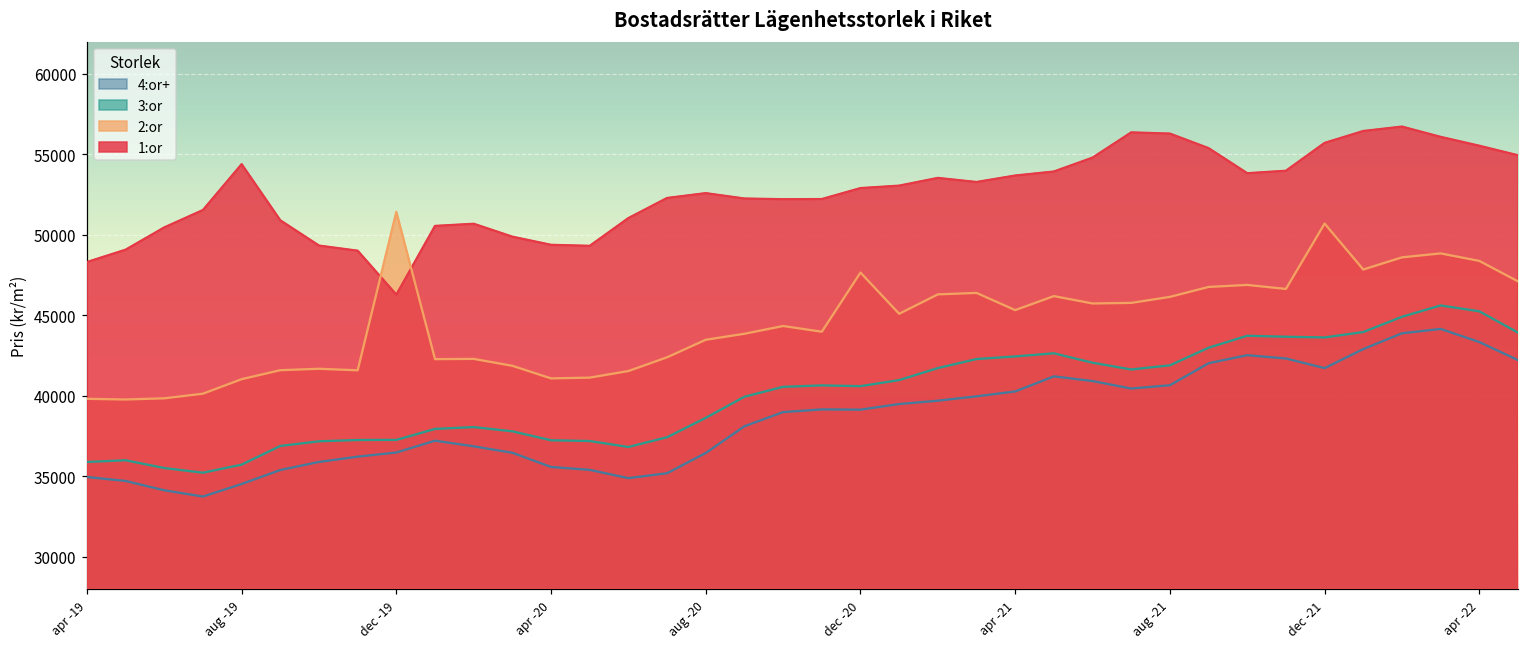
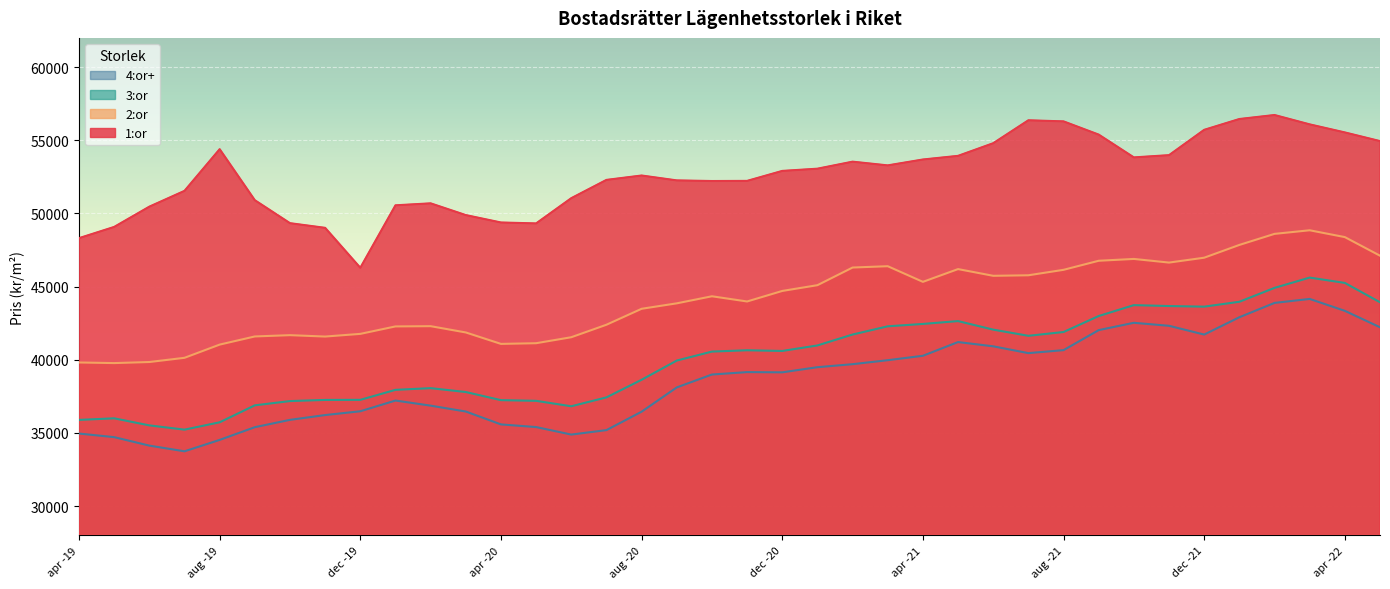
  {
    "2:or": {
      "apr -19": 39800,
      "aug -19": 41000,
-     "dec -19": 51400,
+     "dec -19": 41800,
      "apr -20": 41100,
      "aug -20": 43500,
-     "dec -20": 47700,
+     "dec -20": 44700,
      "apr -21": 45300,
      "aug -21": 46100,
-     "dec -21": 50700,
+     "dec -21": 47000,
      "apr -22": 48400
    },
    "1:or": {
      "apr -19": 48300,
      "aug -19": 54400,
      "dec -19": 46300,
      "apr -20": 49400,
      "aug -20": 52600,
      "dec -20": 52900,
      "apr -21": 53700,
      "aug -21": 56300,
      "dec -21": 55700,
      "apr -22": 55500
    }
  }
